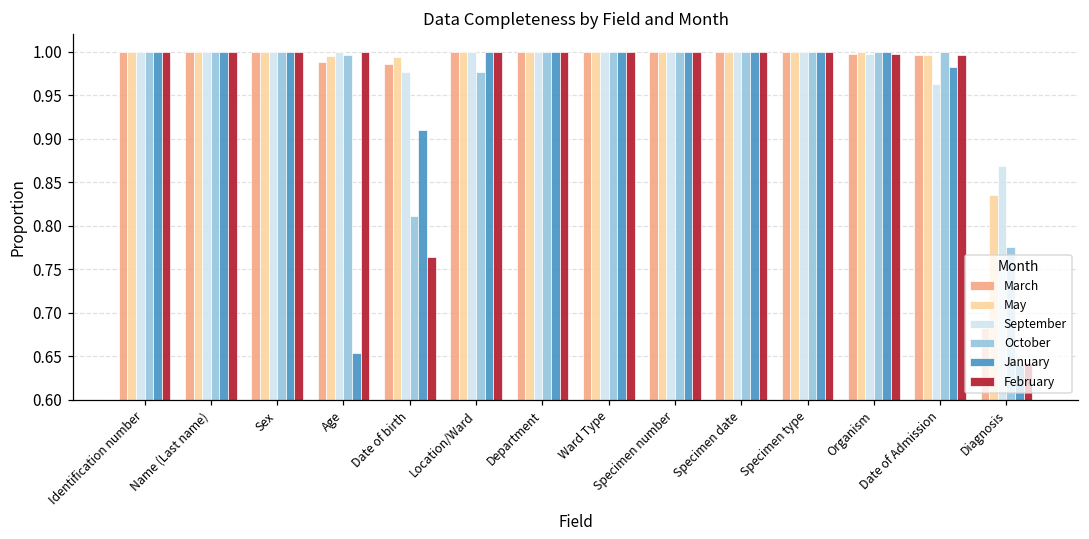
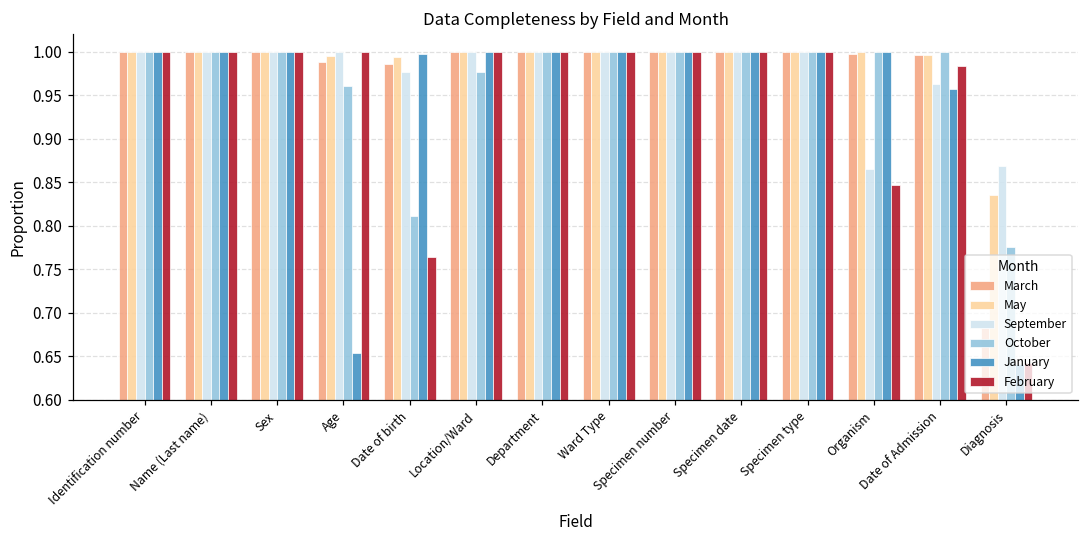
  {
    "September": {
      "Identification number": 1.00,
      "Name (Last name)": 1.00,
      "Sex": 1.00,
      "Age": 1.00,
      "Date of birth": 0.98,
      "Location/Ward": 1.00,
      "Department": 1.00,
      "Ward Type": 1.00,
      "Specimen number": 1.00,
      "Specimen date": 1.00,
      "Specimen type": 1.00,
-     "Organism": 1.00,
+     "Organism": 0.87,
      "Date of Admission": 0.96,
      "Diagnosis": 0.87
    },
    "October": {
      "Identification number": 1.00,
      "Name (Last name)": 1.00,
      "Sex": 1.00,
-     "Age": 1.00,
+     "Age": 0.96,
      "Date of birth": 0.81,
      "Location/Ward": 0.98,
      "Department": 1.00,
      "Ward Type": 1.00,
      "Specimen number": 1.00,
      "Specimen date": 1.00,
      "Specimen type": 1.00,
      "Organism": 1.00,
      "Date of Admission": 1.00,
      "Diagnosis": 0.78
    },
    "January": {
      "Identification number": 1.00,
      "Name (Last name)": 1.00,
      "Sex": 1.00,
      "Age": 0.65,
-     "Date of birth": 0.91,
+     "Date of birth": 1.00,
      "Location/Ward": 1.00,
      "Department": 1.00,
      "Ward Type": 1.00,
      "Specimen number": 1.00,
      "Specimen date": 1.00,
      "Specimen type": 1.00,
      "Organism": 1.00,
-     "Date of Admission": 0.98
+     "Date of Admission": 0.96
    },
    "February": {
      "Identification number": 1.00,
      "Name (Last name)": 1.00,
      "Sex": 1.00,
      "Age": 1.00,
      "Date of birth": 0.76,
      "Location/Ward": 1.00,
      "Department": 1.00,
      "Ward Type": 1.00,
      "Specimen number": 1.00,
      "Specimen date": 1.00,
      "Specimen type": 1.00,
-     "Organism": 1.00,
-     "Date of Admission": 1.00
+     "Organism": 0.85,
+     "Date of Admission": 0.98
    }
  }
